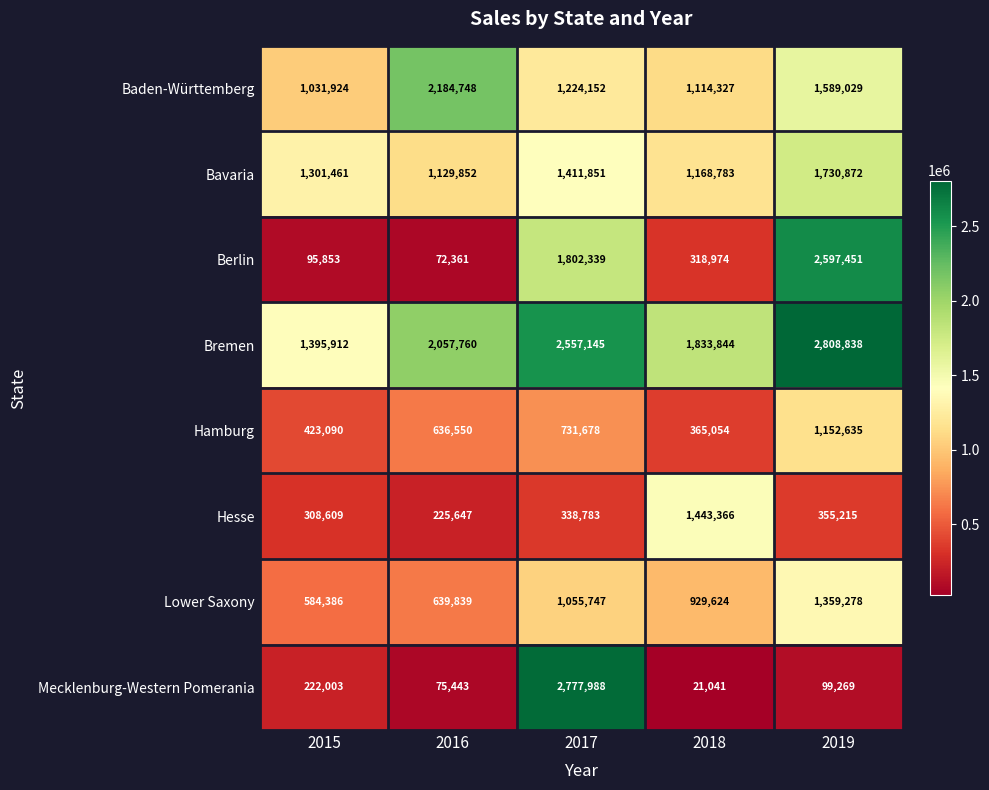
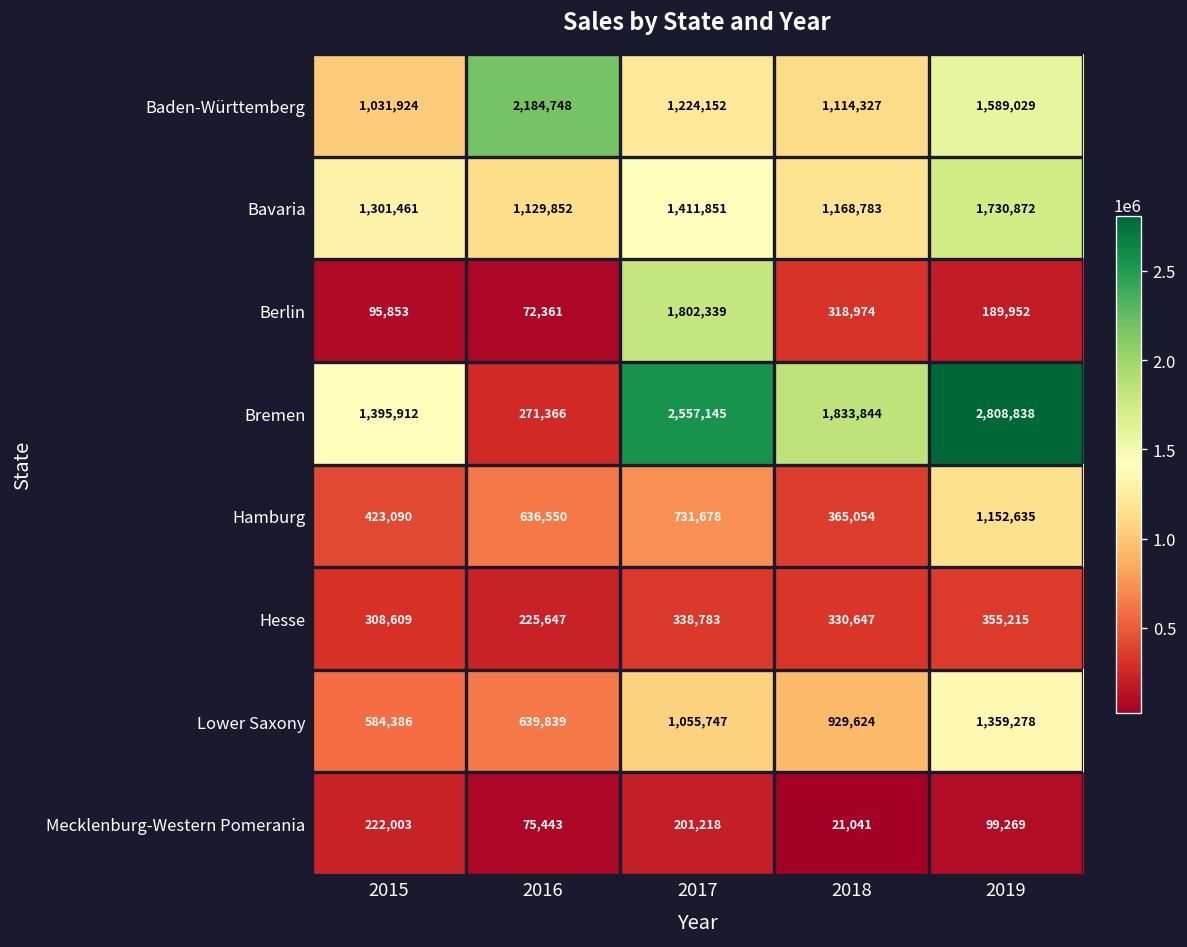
  {
    "Baden-Württemberg": {
      "2015": "1,031,924",
      "2016": "2,184,748",
      "2017": "1,224,152",
      "2018": "1,114,327",
      "2019": "1,589,029"
    },
    "Bavaria": {
      "2015": "1,301,461",
      "2016": "1,129,852",
      "2017": "1,411,851",
      "2018": "1,168,783",
      "2019": "1,730,872"
    },
    "Berlin": {
      "2015": "95,853",
      "2016": "72,361",
      "2017": "1,802,339",
      "2018": "318,974",
-     "2019": "2,597,451"
+     "2019": "189,952"
    },
    "Bremen": {
      "2015": "1,395,912",
-     "2016": "2,057,760",
+     "2016": "271,366",
      "2017": "2,557,145",
      "2018": "1,833,844",
      "2019": "2,808,838"
    },
    "Hamburg": {
      "2015": "423,090",
      "2016": "636,550",
      "2017": "731,678",
      "2018": "365,054",
      "2019": "1,152,635"
    },
    "Hesse": {
      "2015": "308,609",
      "2016": "225,647",
      "2017": "338,783",
-     "2018": "1,443,366",
+     "2018": "330,647",
      "2019": "355,215"
    },
    "Lower Saxony": {
      "2015": "584,386",
      "2016": "639,839",
      "2017": "1,055,747",
      "2018": "929,624",
      "2019": "1,359,278"
    },
    "Mecklenburg-Western Pomerania": {
      "2015": "222,003",
      "2016": "75,443",
-     "2017": "2,777,988",
+     "2017": "201,218",
      "2018": "21,041",
      "2019": "99,269"
    }
  }
